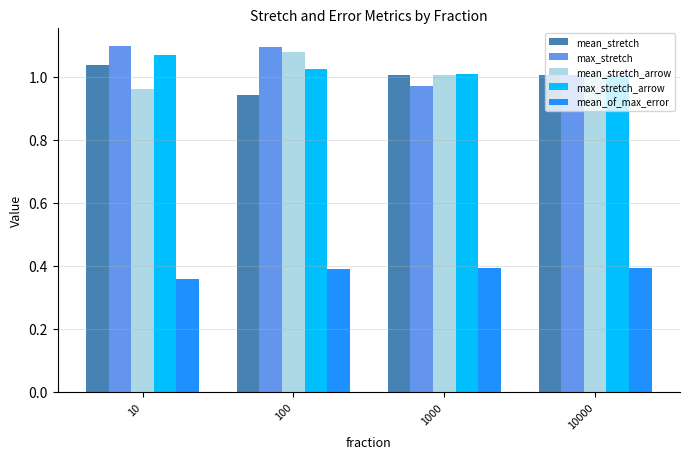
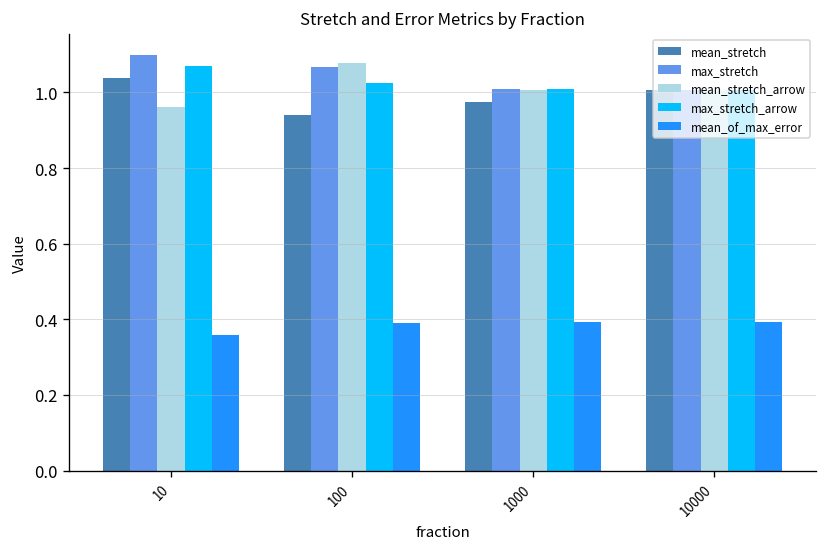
  {
    "mean_stretch": {
      "10": 1.04,
      "100": 0.94,
-     "1000": 1.01
+     "1000": 0.98
    },
    "max_stretch": {
      "10": 1.10,
-     "100": 1.10,
-     "1000": 0.97
+     "100": 1.07,
+     "1000": 1.01
    },
    "mean_stretch_arrow": {
      "10": 0.96,
      "100": 1.08,
      "1000": 1.01
    }
  }
